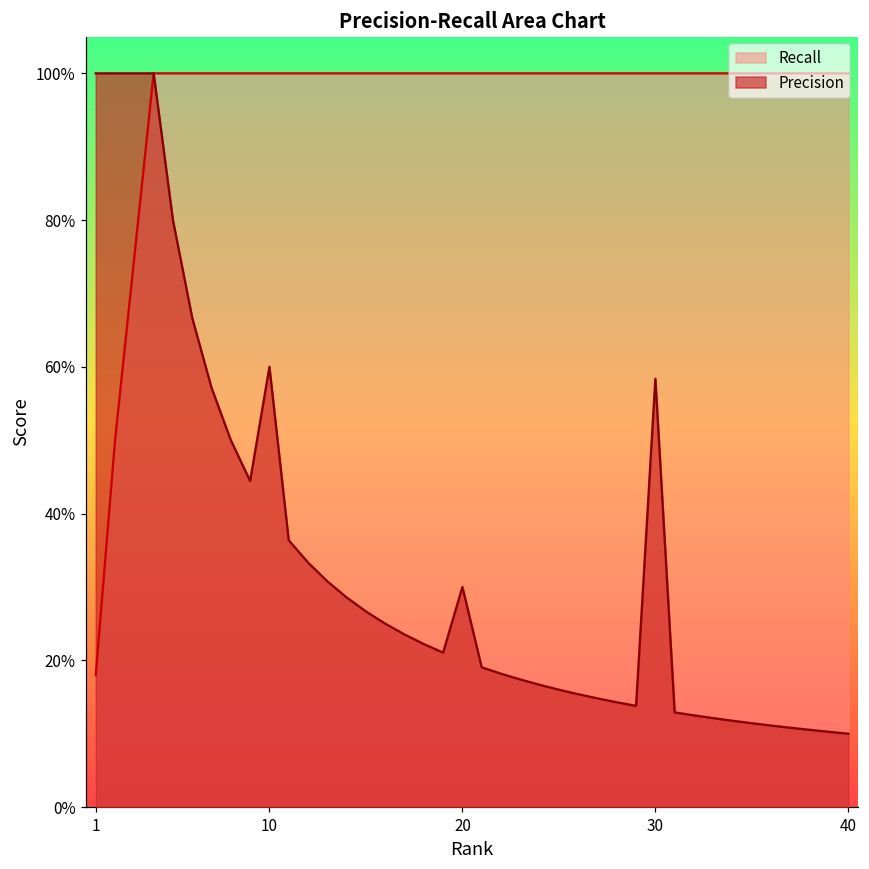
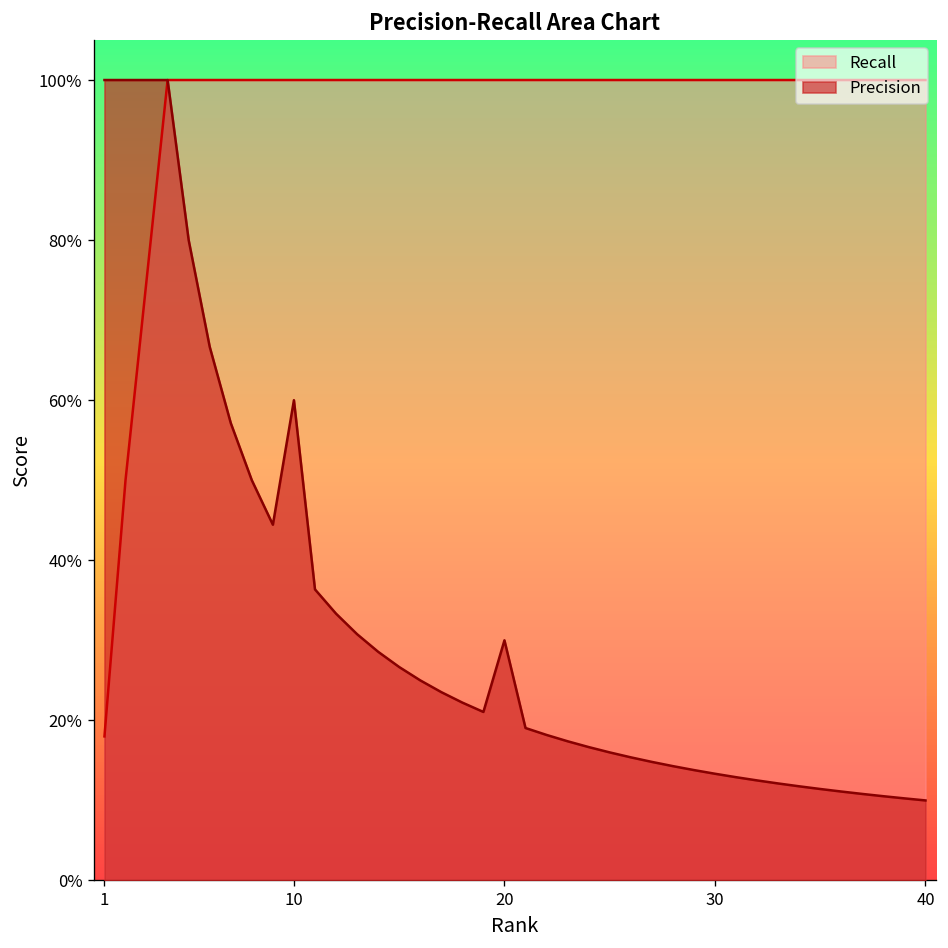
  {
    "Recall": {
      "1": "18%",
      "10": "100%",
      "20": "100%",
      "30": "100%"
    },
    "Precision": {
      "1": "100%",
      "10": "60%",
      "20": "30%",
-     "30": "58%",
+     "30": "13%",
      "40": "10%"
    }
  }
